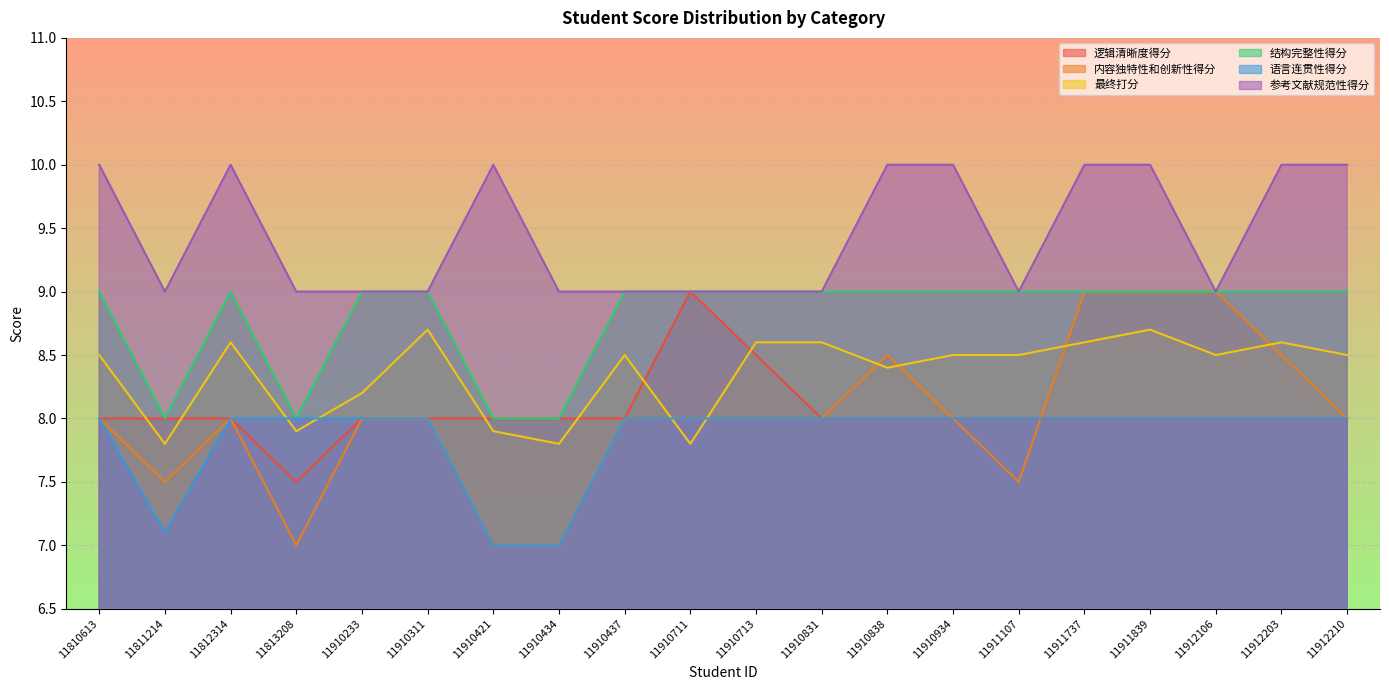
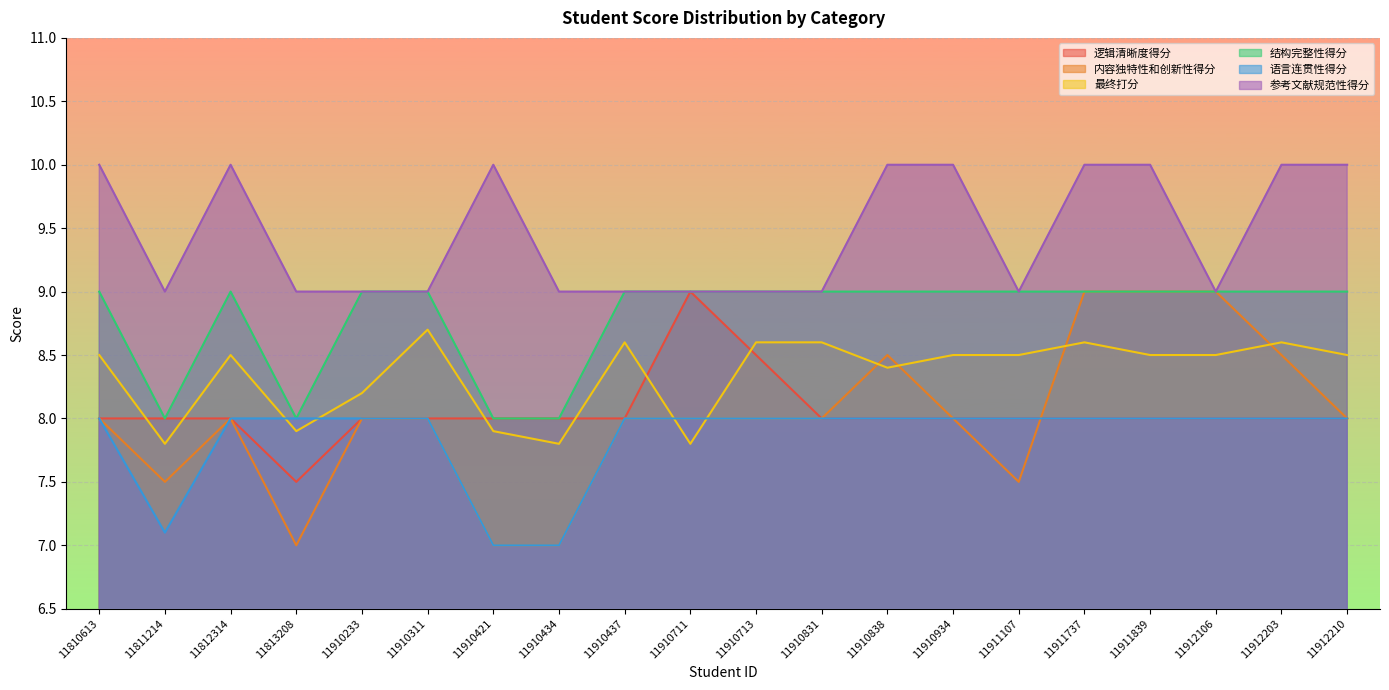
  {
    "最终打分": {
      "11810613": 8.5,
      "11811214": 7.8,
-     "11812314": 8.6,
+     "11812314": 8.5,
      "11813208": 7.9,
      "11910233": 8.2,
      "11910311": 8.7,
      "11910421": 7.9,
      "11910434": 7.8,
-     "11910437": 8.5,
+     "11910437": 8.6,
      "11910711": 7.8,
      "11910713": 8.6,
      "11910831": 8.6,
      "11910838": 8.4,
      "11910934": 8.5,
      "11911107": 8.5,
      "11911737": 8.6,
-     "11911839": 8.7,
+     "11911839": 8.5,
      "11912106": 8.5,
      "11912203": 8.6,
      "11912210": 8.5
    },
    "结构完整性得分": {
      "11810613": 9.0,
      "11812314": 9.0,
      "11910838": 9.0,
      "11910934": 9.0,
      "11912203": 9.0,
      "11912210": 9.0
    },
    "语言连贯性得分": {
      "11811214": 7.1
    },
    "参考文献规范性得分": {
      "11810613": 10.0,
      "11811214": 9.0,
      "11812314": 10.0,
      "11813208": 9.0,
      "11910421": 10.0,
      "11910434": 9.0,
      "11910838": 10.0,
      "11910934": 10.0,
      "11911737": 10.0,
      "11911839": 10.0,
      "11912203": 10.0,
      "11912210": 10.0
    }
  }
